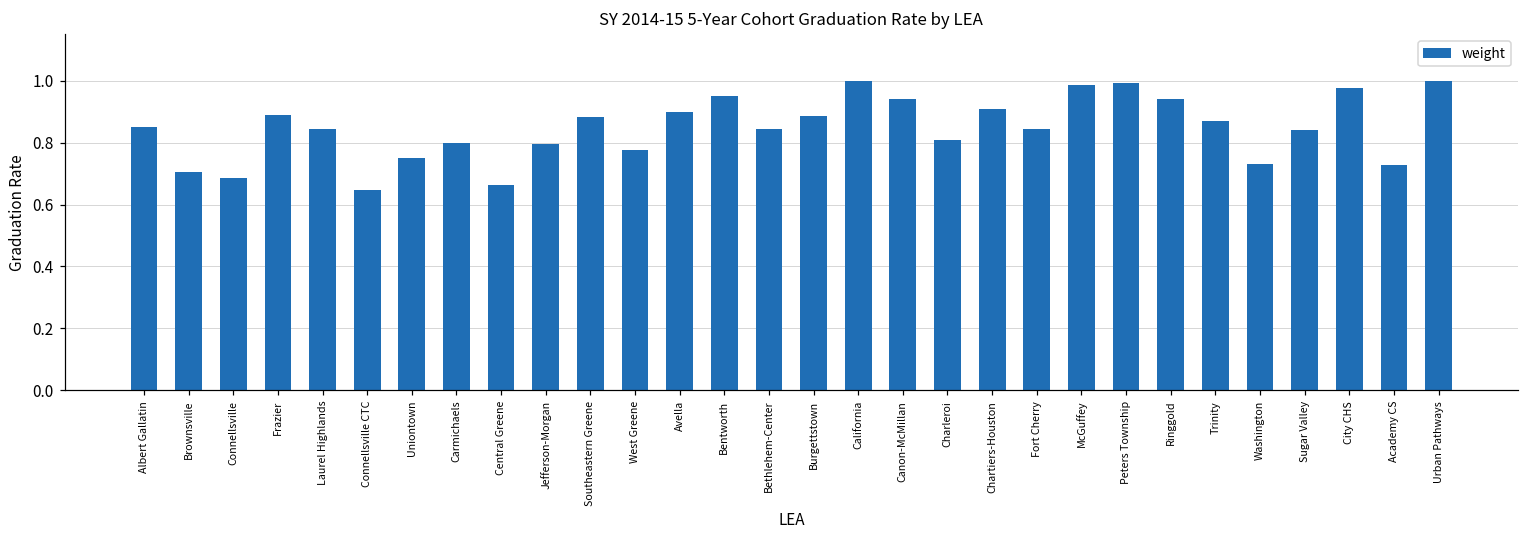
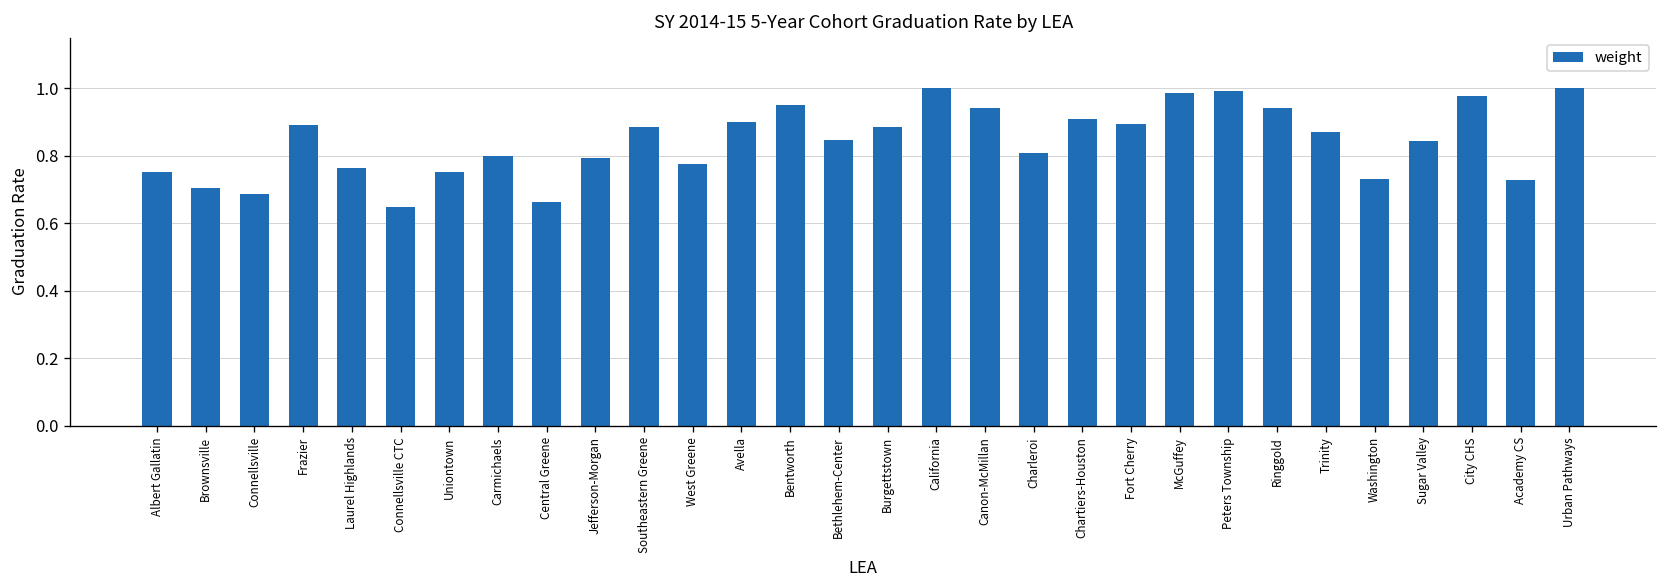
  {
-   "Albert Gallatin": 0.85,
+   "Albert Gallatin": 0.75,
    "Brownsville": 0.70,
    "Connellsville": 0.69,
    "Frazier": 0.89,
-   "Laurel Highlands": 0.84,
+   "Laurel Highlands": 0.76,
    "Connellsville CTC": 0.65,
    "Uniontown": 0.75,
    "Carmichaels": 0.80,
    "Central Greene": 0.66,
    "Jefferson-Morgan": 0.79,
    "Southeastern Greene": 0.88,
    "West Greene": 0.78,
    "Avella": 0.90,
    "Bentworth": 0.95,
    "Bethlehem-Center": 0.85,
    "Burgettstown": 0.89,
    "California": 1.00,
    "Canon-McMillan": 0.94,
    "Charleroi": 0.81,
    "Chartiers-Houston": 0.91,
-   "Fort Cherry": 0.84,
+   "Fort Cherry": 0.90,
    "McGuffey": 0.99,
    "Peters Township": 0.99,
    "Ringgold": 0.94,
    "Trinity": 0.87,
    "Washington": 0.73,
    "Sugar Valley": 0.84,
    "City CHS": 0.98,
    "Academy CS": 0.73,
    "Urban Pathways": 1.00
  }
